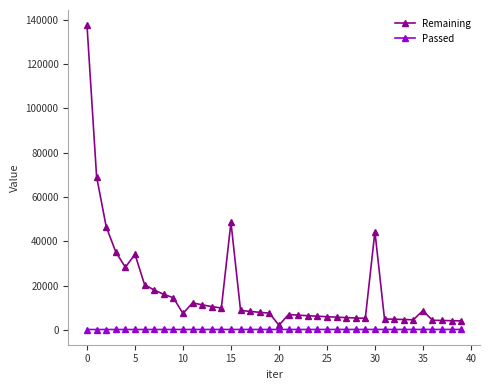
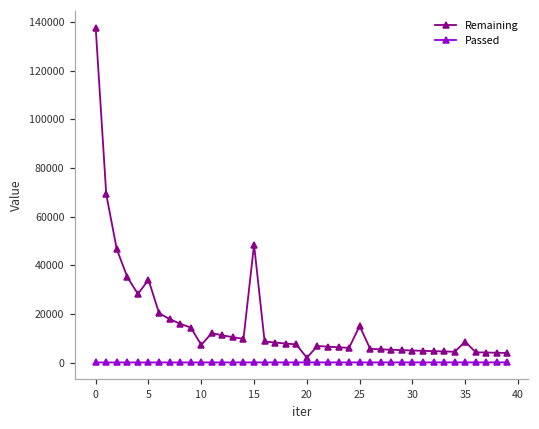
  {
    "Remaining": {
      "0": 138000,
      "5": 34000,
      "10": 7000,
      "15": 49000,
      "20": 2000,
-     "25": 6000,
-     "30": 44000,
+     "25": 15000,
+     "30": 5000,
      "35": 9000
    },
    "Passed": {
      "0": 0,
      "5": 0,
      "10": 0,
      "15": 0,
      "20": 0,
      "25": 0,
      "30": 0,
      "35": 0
    }
  }
